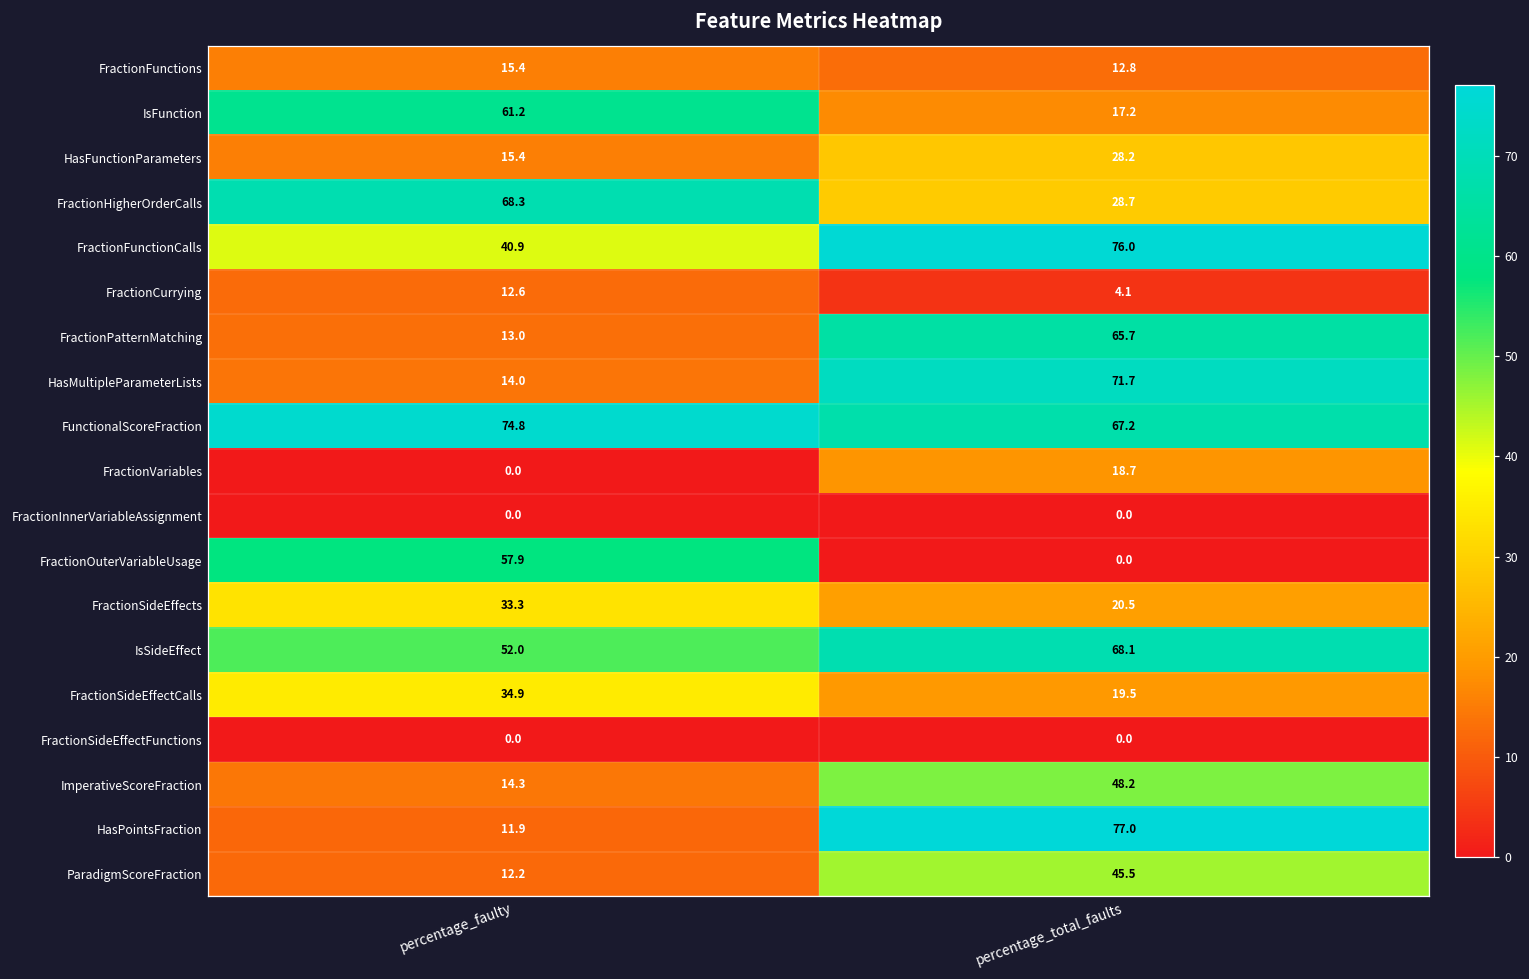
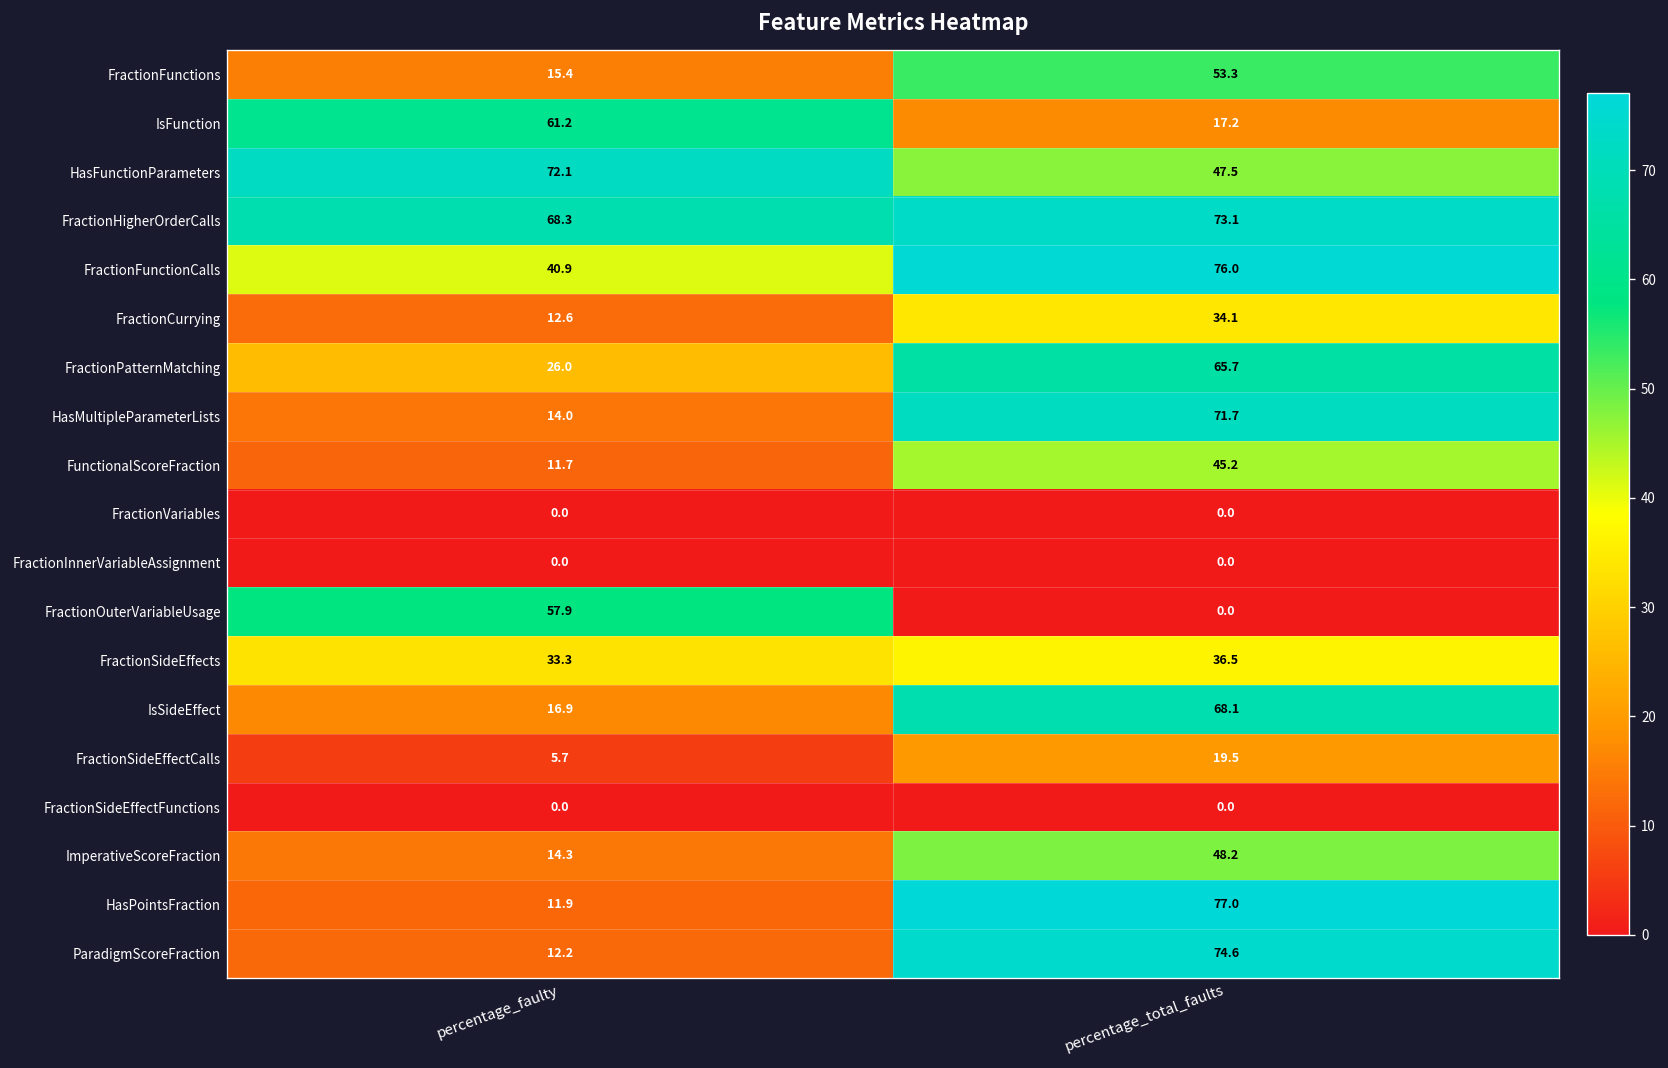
  {
    "FractionFunctions": {
      "percentage_faulty": 15.4,
-     "percentage_total_faults": 12.8
+     "percentage_total_faults": 53.3
    },
    "IsFunction": {
      "percentage_faulty": 61.2,
      "percentage_total_faults": 17.2
    },
    "HasFunctionParameters": {
-     "percentage_faulty": 15.4,
-     "percentage_total_faults": 28.2
+     "percentage_faulty": 72.1,
+     "percentage_total_faults": 47.5
    },
    "FractionHigherOrderCalls": {
      "percentage_faulty": 68.3,
-     "percentage_total_faults": 28.7
+     "percentage_total_faults": 73.1
    },
    "FractionFunctionCalls": {
      "percentage_faulty": 40.9,
      "percentage_total_faults": 76.0
    },
    "FractionCurrying": {
      "percentage_faulty": 12.6,
-     "percentage_total_faults": 4.1
+     "percentage_total_faults": 34.1
    },
    "FractionPatternMatching": {
-     "percentage_faulty": 13.0,
+     "percentage_faulty": 26.0,
      "percentage_total_faults": 65.7
    },
    "HasMultipleParameterLists": {
      "percentage_faulty": 14.0,
      "percentage_total_faults": 71.7
    },
    "FunctionalScoreFraction": {
-     "percentage_faulty": 74.8,
-     "percentage_total_faults": 67.2
+     "percentage_faulty": 11.7,
+     "percentage_total_faults": 45.2
    },
    "FractionVariables": {
      "percentage_faulty": 0.0,
-     "percentage_total_faults": 18.7
+     "percentage_total_faults": 0.0
    },
    "FractionInnerVariableAssignment": {
      "percentage_faulty": 0.0,
      "percentage_total_faults": 0.0
    },
    "FractionOuterVariableUsage": {
      "percentage_faulty": 57.9,
      "percentage_total_faults": 0.0
    },
    "FractionSideEffects": {
      "percentage_faulty": 33.3,
-     "percentage_total_faults": 20.5
+     "percentage_total_faults": 36.5
    },
    "IsSideEffect": {
-     "percentage_faulty": 52.0,
+     "percentage_faulty": 16.9,
      "percentage_total_faults": 68.1
    },
    "FractionSideEffectCalls": {
-     "percentage_faulty": 34.9,
+     "percentage_faulty": 5.7,
      "percentage_total_faults": 19.5
    },
    "FractionSideEffectFunctions": {
      "percentage_faulty": 0.0,
      "percentage_total_faults": 0.0
    },
    "ImperativeScoreFraction": {
      "percentage_faulty": 14.3,
      "percentage_total_faults": 48.2
    },
    "HasPointsFraction": {
      "percentage_faulty": 11.9,
      "percentage_total_faults": 77.0
    },
    "ParadigmScoreFraction": {
      "percentage_faulty": 12.2,
-     "percentage_total_faults": 45.5
+     "percentage_total_faults": 74.6
    }
  }
